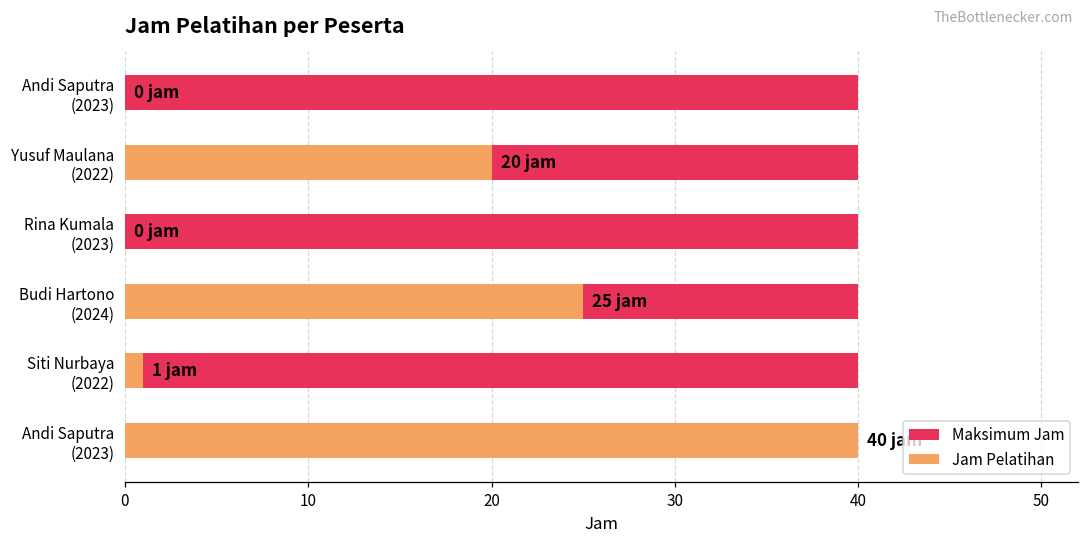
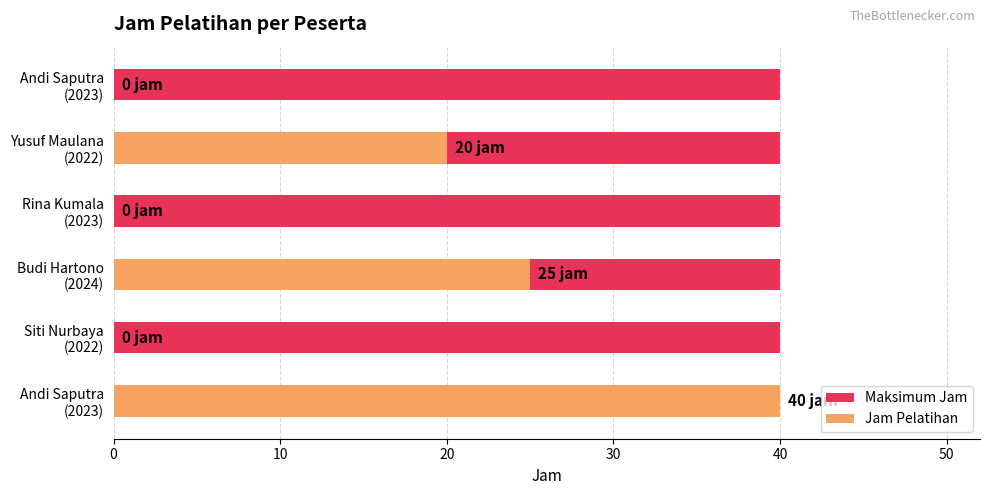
  {
    "Jam Pelatihan": {
      "Rina Kumala (2023)": 0,
-     "Siti Nurbaya (2022)": 1
+     "Siti Nurbaya (2022)": 0
    }
  }
